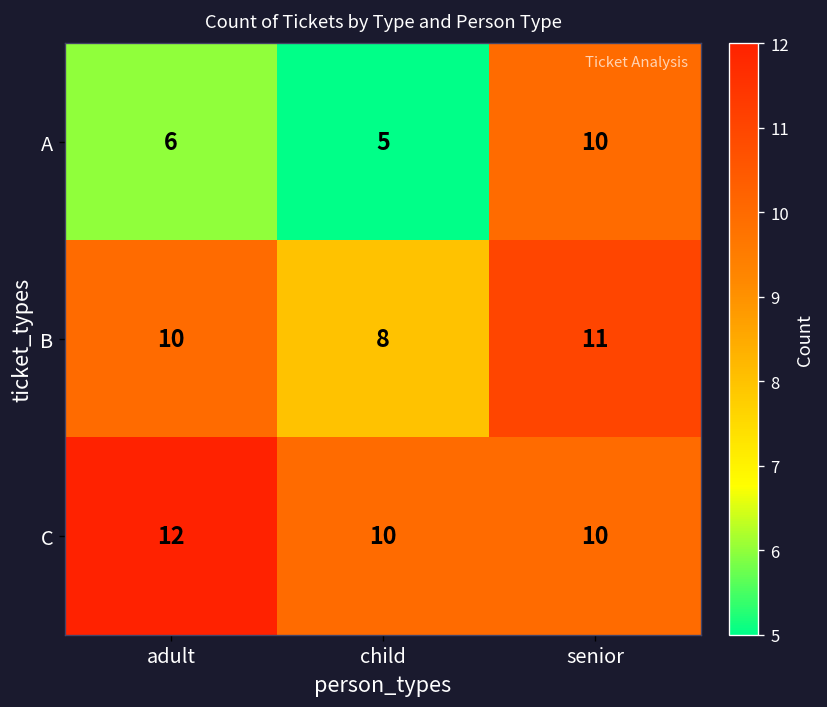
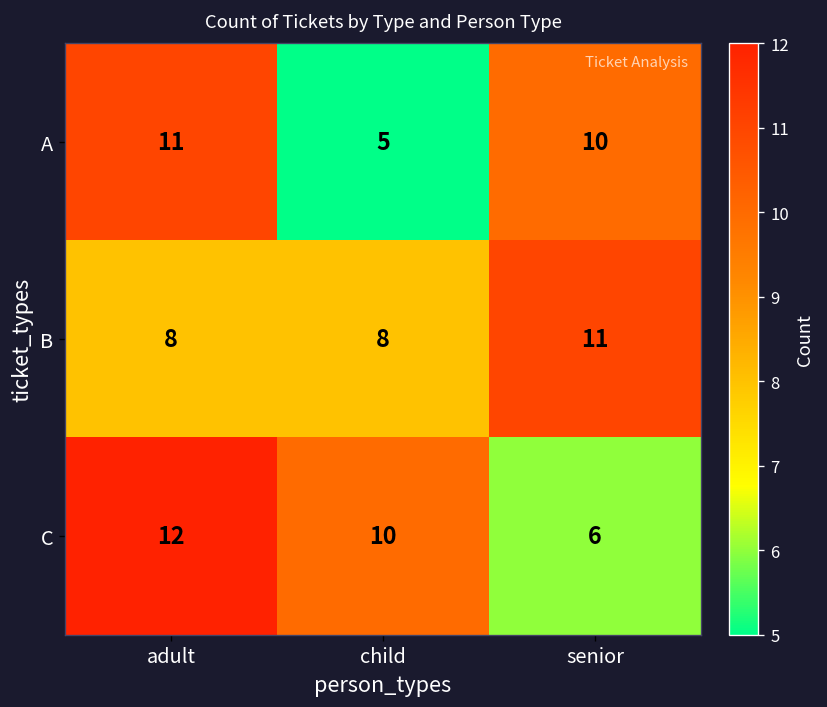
  {
    "A": {
-     "adult": 6,
+     "adult": 11,
      "child": 5
    },
    "B": {
-     "adult": 10,
+     "adult": 8,
      "child": 8,
      "senior": 11
    },
    "C": {
      "adult": 12,
      "child": 10,
-     "senior": 10
+     "senior": 6
    }
  }
